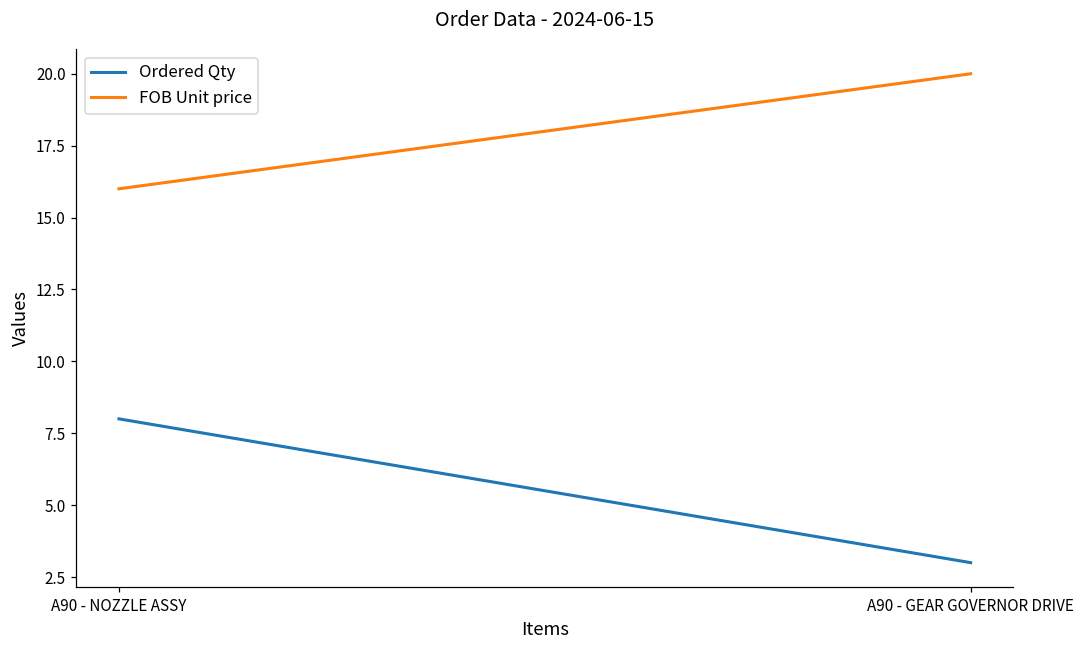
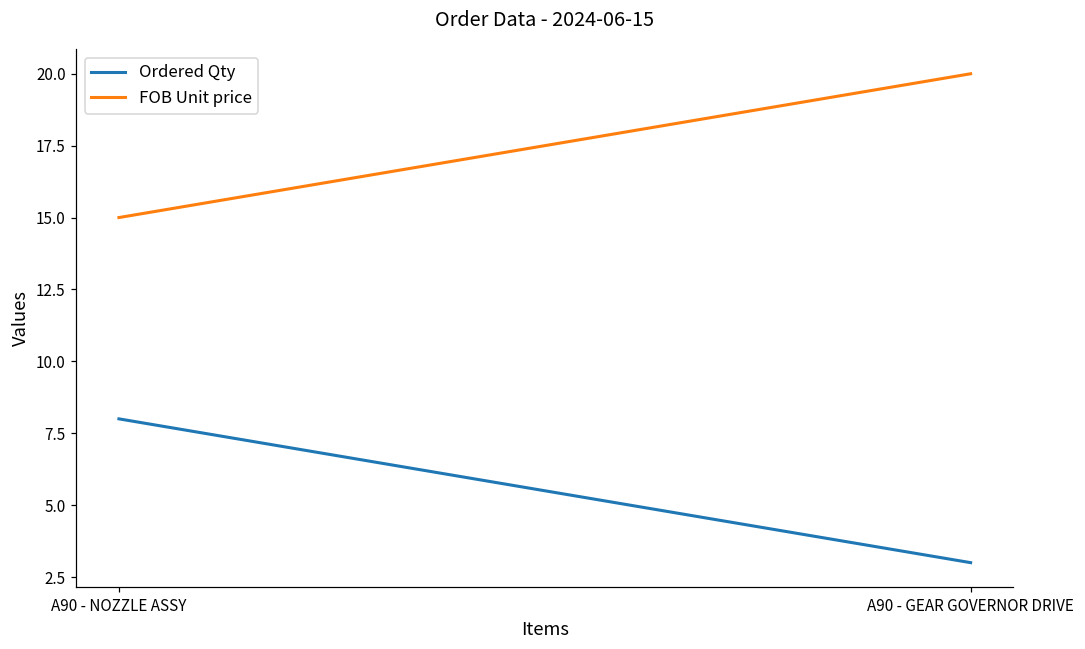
  {
    "Ordered Qty": {
      "A90 - NOZZLE ASSY": 8,
      "A90 - GEAR GOVERNOR DRIVE": 3
    },
    "FOB Unit price": {
-     "A90 - NOZZLE ASSY": 16,
+     "A90 - NOZZLE ASSY": 15,
      "A90 - GEAR GOVERNOR DRIVE": 20
    }
  }
